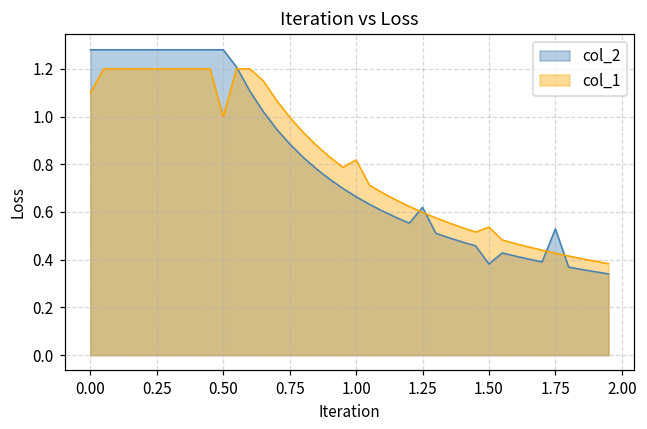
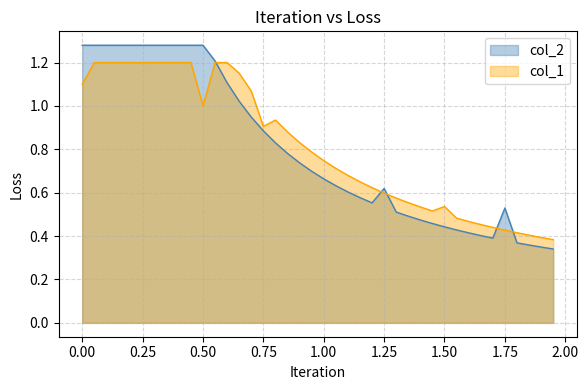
  {
    "col_2": {
      "0.00": 1.28,
      "0.25": 1.28,
      "0.50": 1.28,
      "0.75": 0.89,
      "1.00": 0.66,
      "1.25": 0.62,
-     "1.50": 0.38,
+     "1.50": 0.44,
      "1.75": 0.53
    },
    "col_1": {
      "0.00": 1.10,
      "0.25": 1.20,
      "0.50": 1.00,
-     "0.75": 1.00,
-     "1.00": 0.82,
+     "0.75": 0.91,
+     "1.00": 0.75,
      "1.25": 0.60,
      "1.50": 0.54,
      "1.75": 0.43
    }
  }
